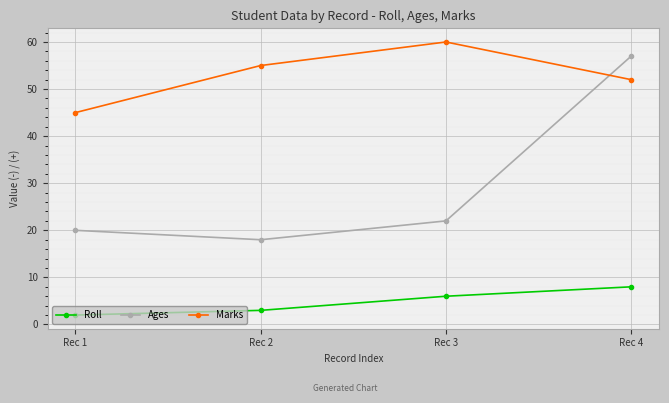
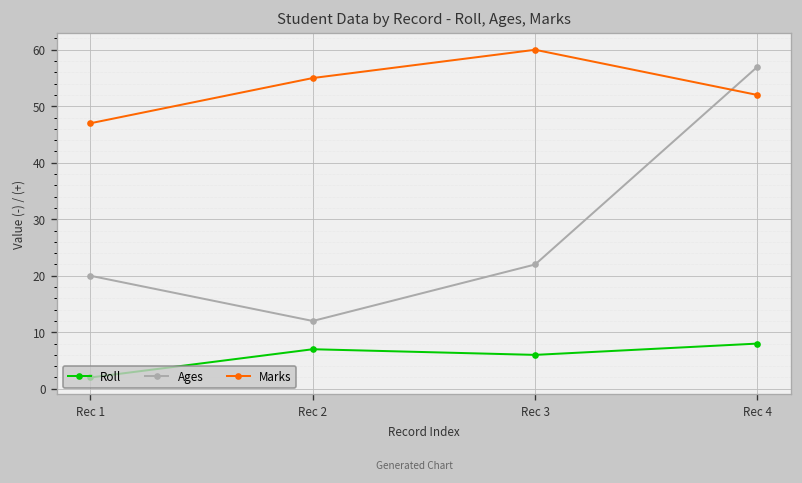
  {
    "Roll": {
-     "Rec 2": 3,
+     "Rec 2": 7,
      "Rec 3": 6,
      "Rec 4": 8
    },
    "Ages": {
      "Rec 1": 20,
-     "Rec 2": 18,
+     "Rec 2": 12,
      "Rec 3": 22,
      "Rec 4": 57
    },
    "Marks": {
-     "Rec 1": 45,
+     "Rec 1": 47,
      "Rec 2": 55,
      "Rec 3": 60,
      "Rec 4": 52
    }
  }
